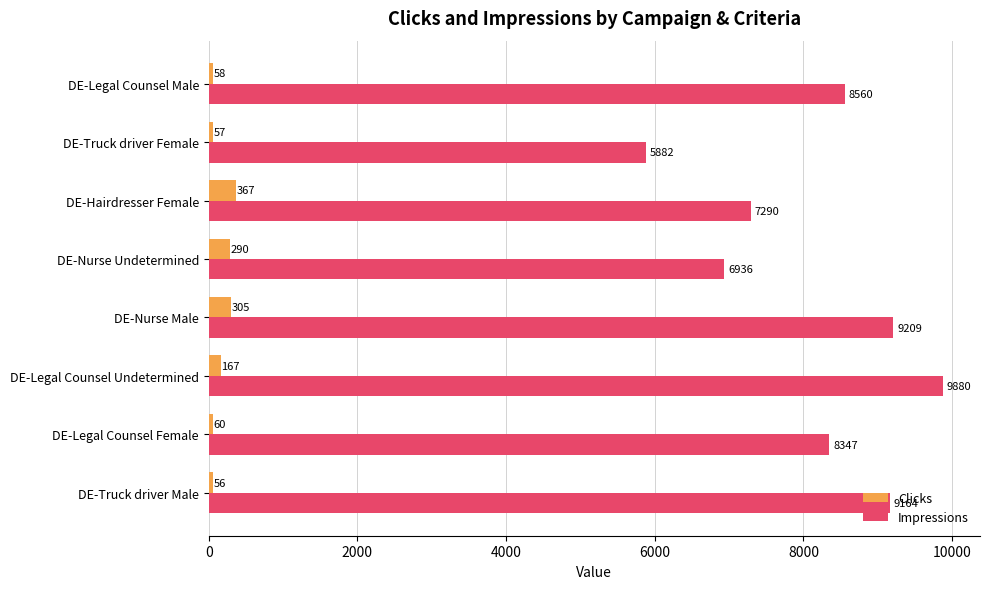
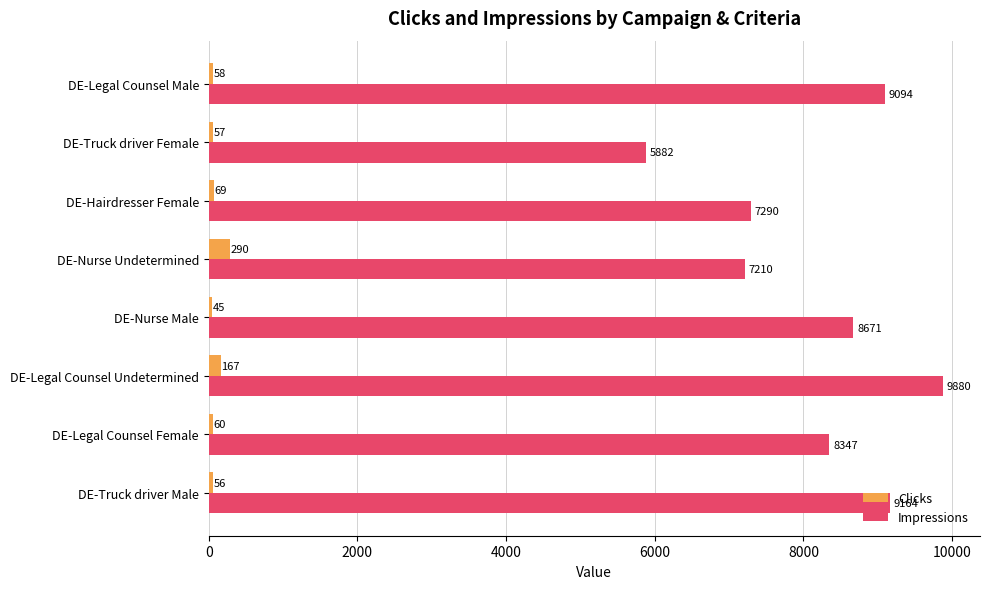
  {
    "Clicks": {
      "DE-Legal Counsel Male": 58,
      "DE-Truck driver Female": 57,
-     "DE-Hairdresser Female": 367,
+     "DE-Hairdresser Female": 69,
      "DE-Nurse Undetermined": 290,
-     "DE-Nurse Male": 305,
+     "DE-Nurse Male": 45,
      "DE-Legal Counsel Undetermined": 167,
      "DE-Legal Counsel Female": 60,
      "DE-Truck driver Male": 56
    },
    "Impressions": {
-     "DE-Legal Counsel Male": 8560,
+     "DE-Legal Counsel Male": 9094,
      "DE-Truck driver Female": 5882,
      "DE-Hairdresser Female": 7290,
-     "DE-Nurse Undetermined": 6936,
-     "DE-Nurse Male": 9209,
+     "DE-Nurse Undetermined": 7210,
+     "DE-Nurse Male": 8671,
      "DE-Legal Counsel Undetermined": 9880,
      "DE-Legal Counsel Female": 8347,
      "DE-Truck driver Male": 9164
    }
  }
